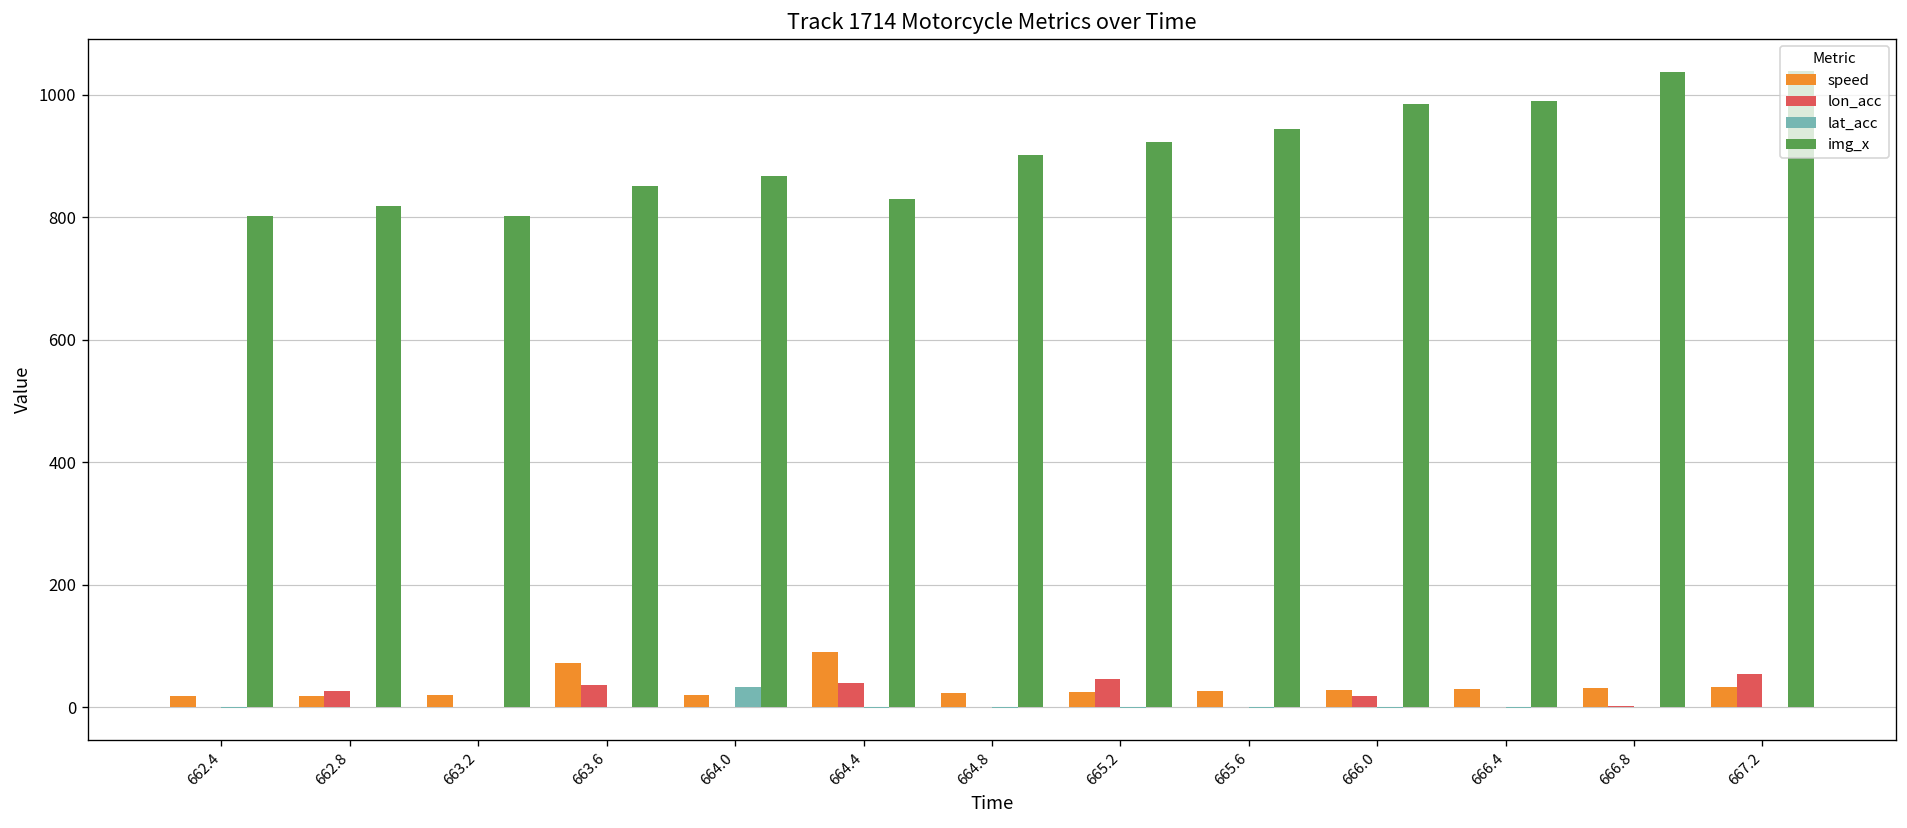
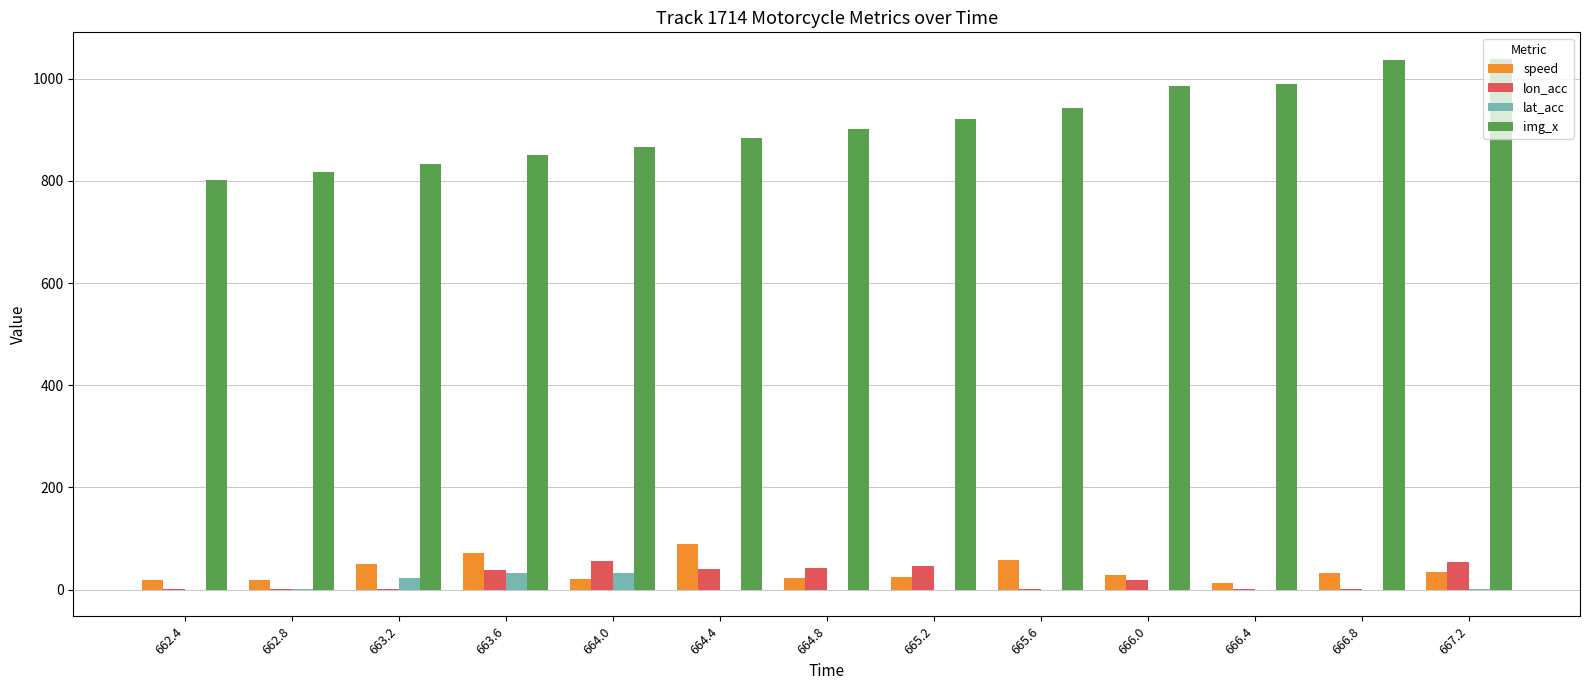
  {
    "speed": {
      "662.4": 20,
      "662.8": 20,
-     "663.2": 20,
+     "663.2": 50,
      "663.6": 70,
      "664.0": 20,
      "664.4": 90,
      "664.8": 20,
      "665.2": 30,
-     "665.6": 30,
+     "665.6": 60,
      "666.0": 30,
-     "666.4": 30,
+     "666.4": 10,
      "666.8": 30,
      "667.2": 30
    },
    "lon_acc": {
-     "662.8": 30,
+     "662.8": 0,
      "663.6": 40,
-     "664.0": 0,
+     "664.0": 60,
      "664.4": 40,
-     "664.8": 0,
+     "664.8": 40,
      "665.2": 50,
      "666.0": 20,
      "667.2": 50
    },
    "lat_acc": {
-     "663.2": 0,
-     "663.6": 0,
+     "663.2": 20,
+     "663.6": 30,
      "664.0": 30
    },
    "img_x": {
      "662.4": 800,
      "662.8": 820,
-     "663.2": 800,
+     "663.2": 830,
      "663.6": 850,
      "664.0": 870,
-     "664.4": 830,
+     "664.4": 880,
      "664.8": 900,
      "665.2": 920,
      "665.6": 940,
      "666.0": 990,
      "666.4": 990,
      "666.8": 1040
    }
  }
